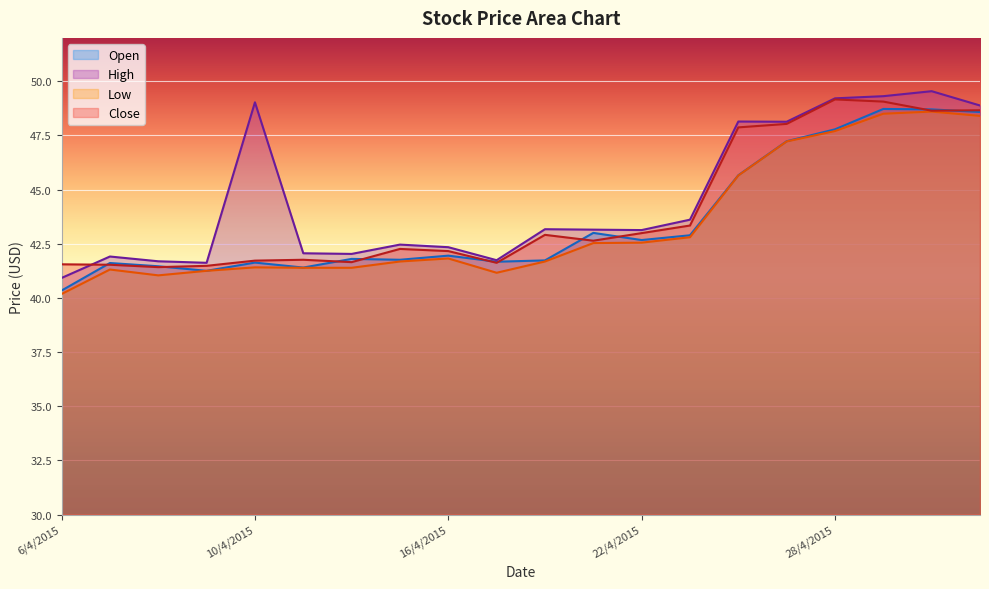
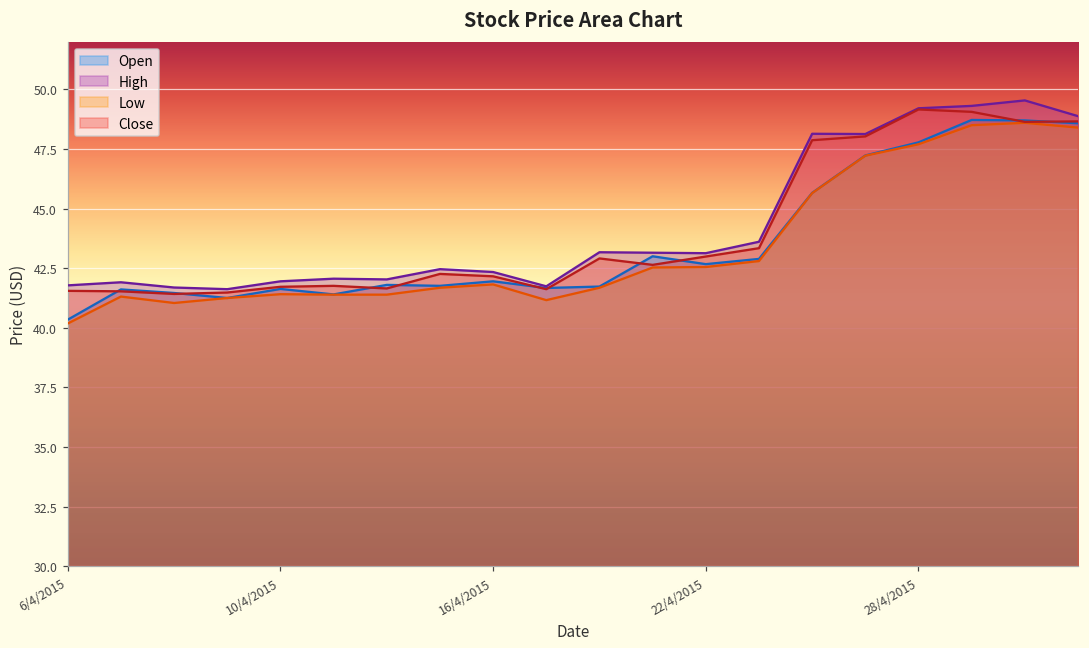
  {
    "Open": {
      "6/4/2015": 40.3,
      "16/4/2015": 42.0,
      "22/4/2015": 42.7
    },
    "High": {
-     "6/4/2015": 40.9,
-     "10/4/2015": 49.0,
+     "6/4/2015": 41.8,
+     "10/4/2015": 42.0,
      "16/4/2015": 42.3,
      "22/4/2015": 43.1
    }
  }
